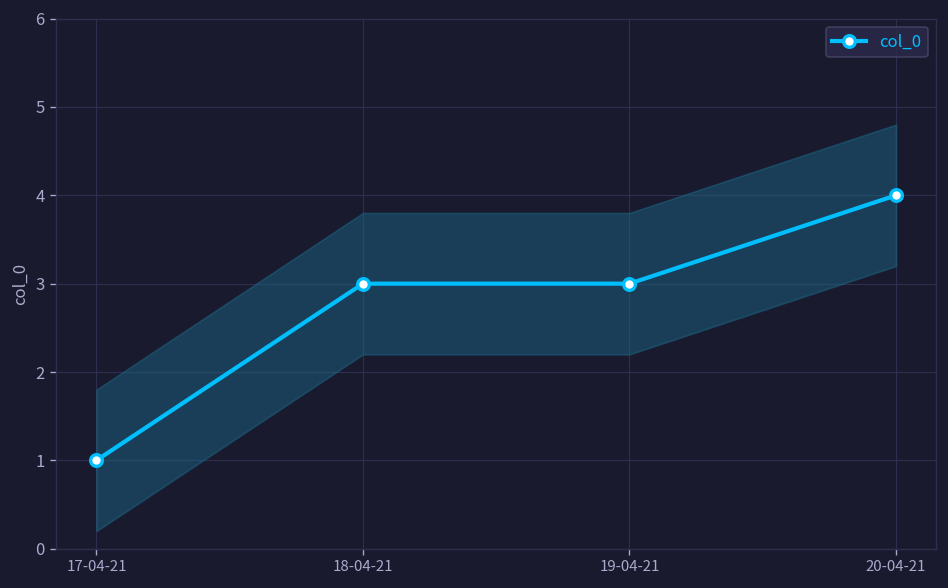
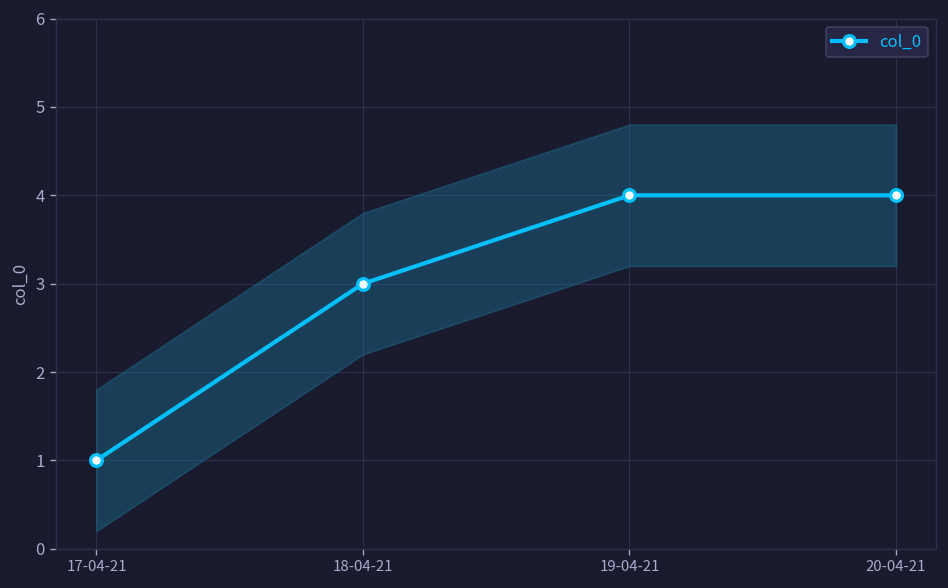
  {
    "col_0": {
      "17-04-21": 1,
      "18-04-21": 3,
-     "19-04-21": 3,
+     "19-04-21": 4,
      "20-04-21": 4
    }
  }
